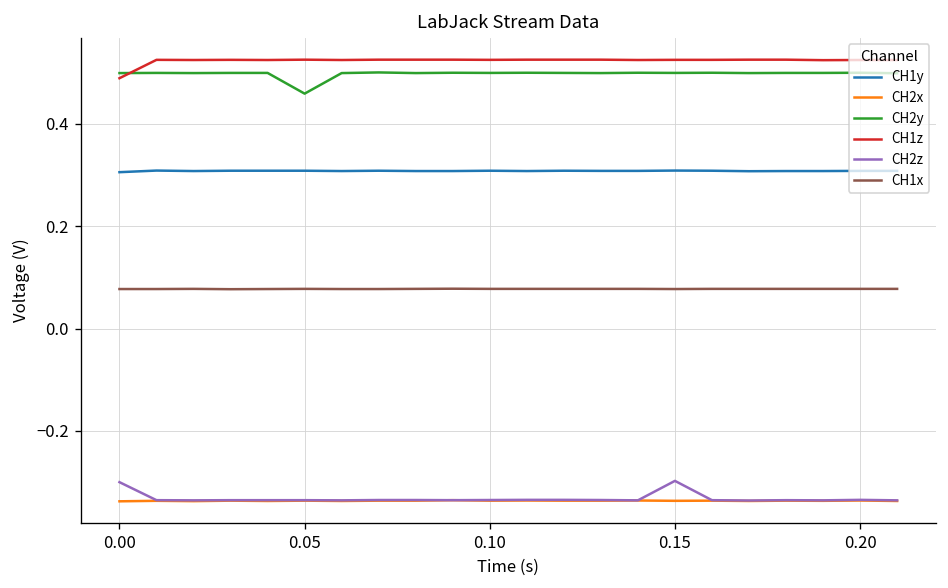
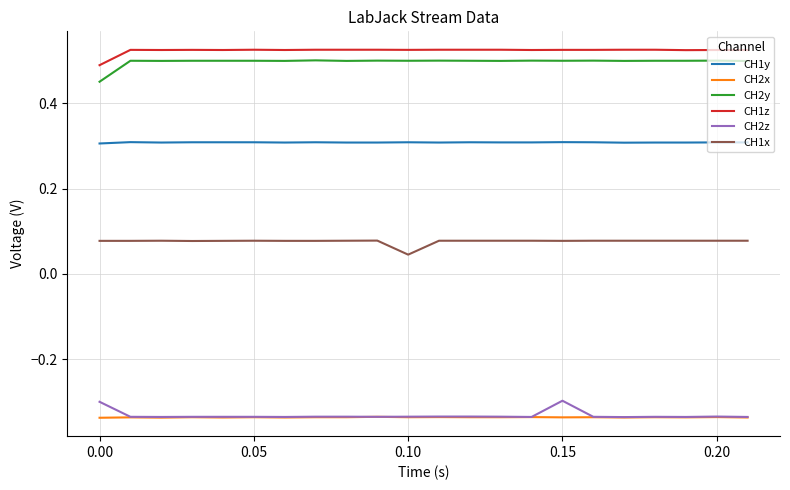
  {
    "CH1y": {
      "0.00": 0.31,
      "0.05": 0.31,
      "0.10": 0.31,
      "0.15": 0.31
    },
    "CH2x": {
      "0.00": -0.34,
      "0.15": -0.34
    },
    "CH2y": {
-     "0.00": 0.50,
-     "0.05": 0.46,
+     "0.00": 0.45,
+     "0.05": 0.50,
      "0.10": 0.50,
      "0.15": 0.50
    },
    "CH1z": {
      "0.00": 0.49,
      "0.05": 0.53,
      "0.10": 0.53,
      "0.15": 0.53
    },
    "CH2z": {
      "0.00": -0.30,
      "0.15": -0.30
    },
    "CH1x": {
      "0.00": 0.08,
      "0.05": 0.08,
-     "0.10": 0.08,
+     "0.10": 0.05,
      "0.15": 0.08,
      "0.20": 0.08
    }
  }
